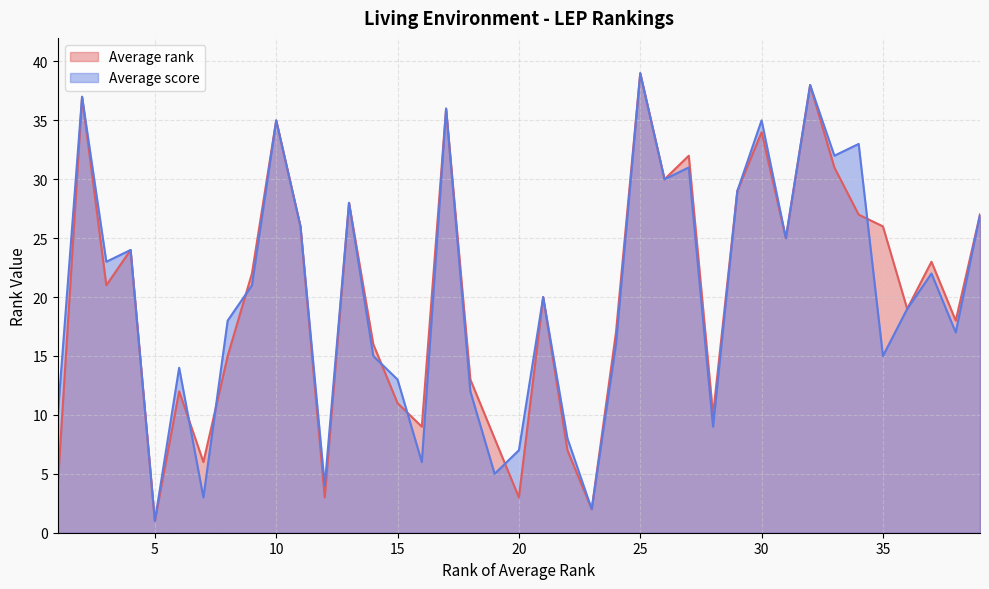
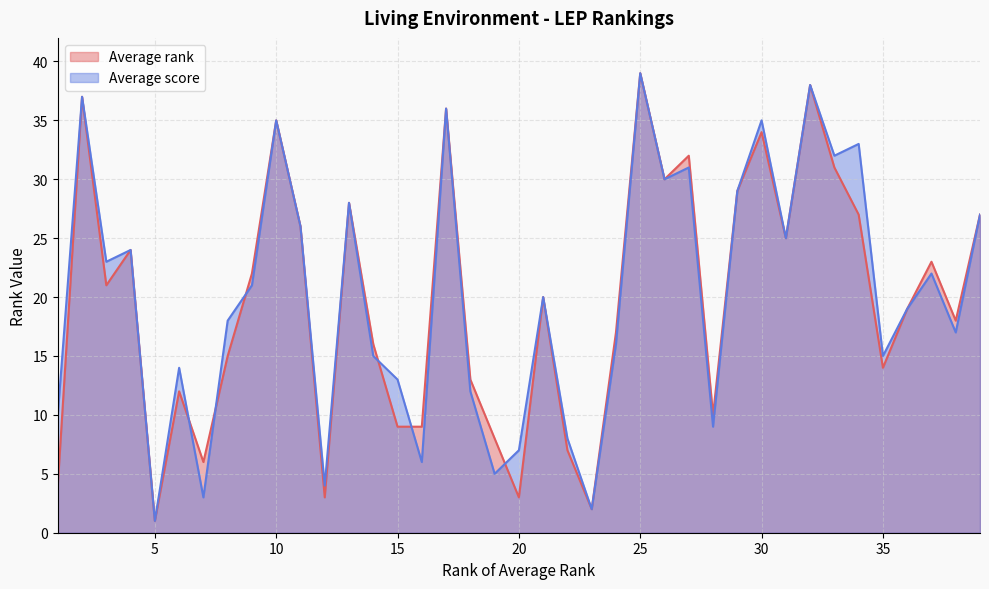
  {
    "Average rank": {
-     "15": 11,
+     "15": 9,
      "20": 3,
      "30": 34,
-     "35": 26
+     "35": 14
    },
    "Average score": {
      "15": 13,
      "20": 7,
      "30": 35,
      "35": 15
    }
  }
